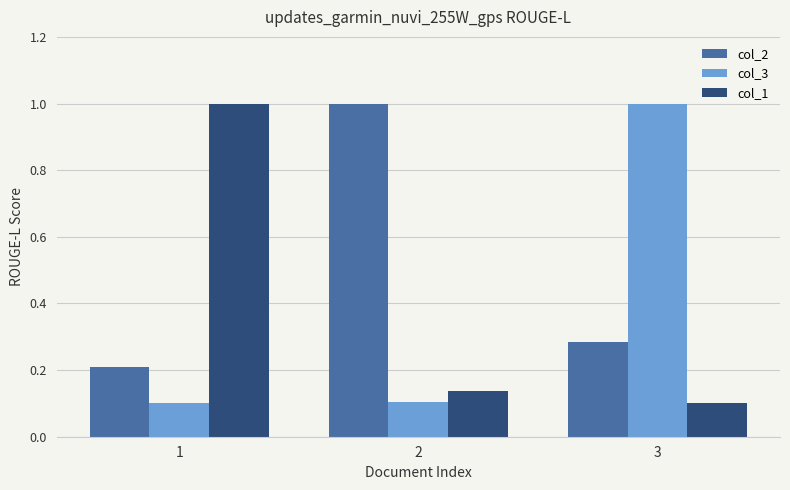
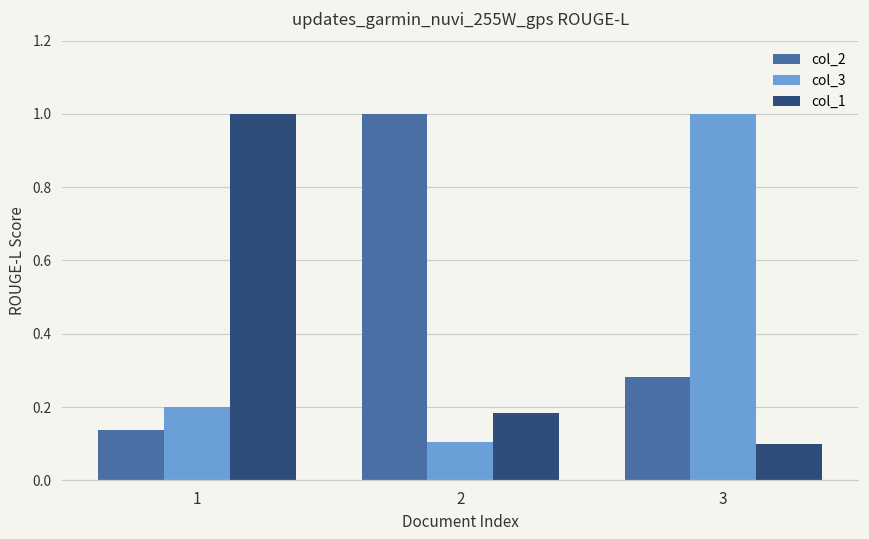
  {
    "col_2": {
-     "1": 0.21,
+     "1": 0.14,
      "2": 1.00,
      "3": 0.28
    },
    "col_3": {
-     "1": 0.1,
+     "1": 0.2,
      "2": 0.1,
      "3": 1.0
    },
    "col_1": {
      "1": 1.00,
-     "2": 0.14,
+     "2": 0.19,
      "3": 0.10
    }
  }
